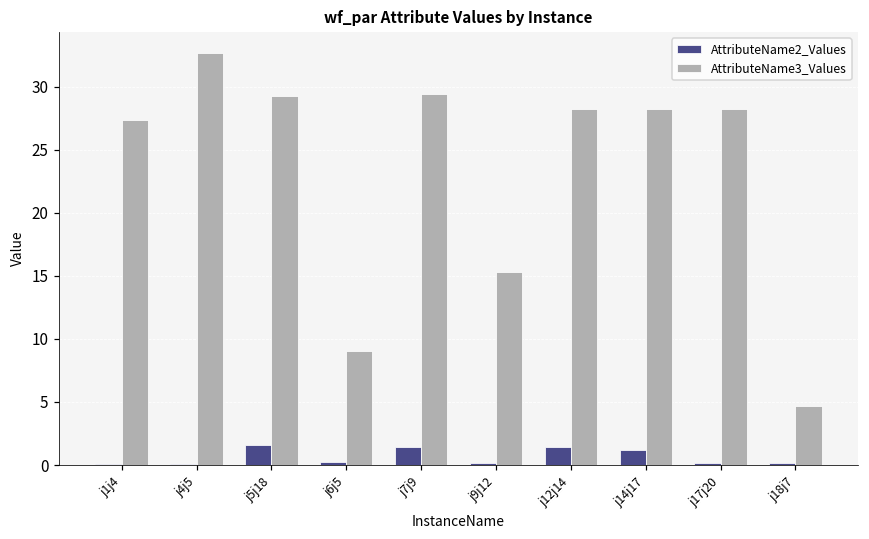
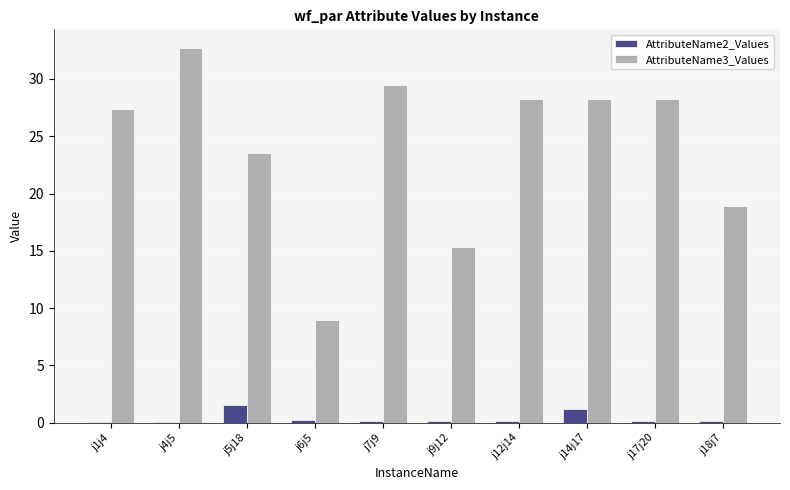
  {
    "AttributeName2_Values": {
      "j5j18": 1.6,
      "j6j5": 0.3,
-     "j7j9": 1.4,
-     "j12j14": 1.4,
+     "j7j9": 0.2,
+     "j12j14": 0.2,
      "j14j17": 1.2
    },
    "AttributeName3_Values": {
      "j1j4": 27.4,
      "j4j5": 32.7,
-     "j5j18": 29.3,
+     "j5j18": 23.6,
      "j6j5": 9.0,
      "j7j9": 29.4,
      "j9j12": 15.3,
      "j12j14": 28.2,
      "j14j17": 28.2,
      "j17j20": 28.2,
-     "j18j7": 4.7
+     "j18j7": 18.9
    }
  }
